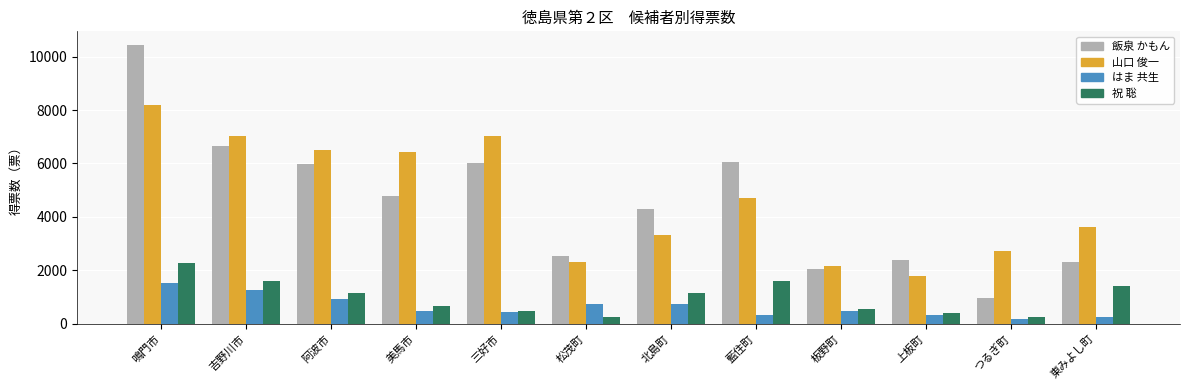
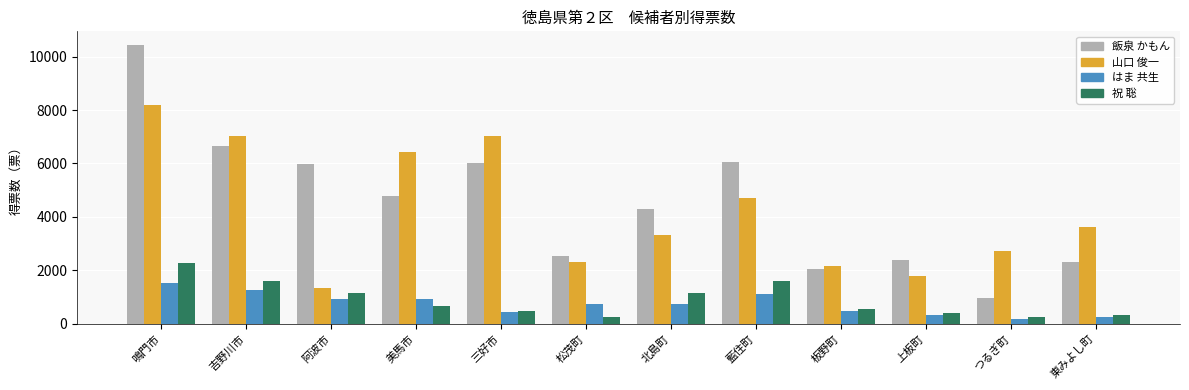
  {
    "飯泉 かもん": {
      "鳴門市": 10400,
      "吉野川市": 6600,
      "阿波市": 6000,
      "美馬市": 4800,
      "三好市": 6000,
      "松茂町": 2600,
      "北島町": 4300,
      "藍住町": 6000,
      "板野町": 2000,
      "上板町": 2400,
      "つるぎ町": 1000,
      "東みよし町": 2300
    },
    "山口 俊一": {
      "鳴門市": 8200,
      "吉野川市": 7000,
-     "阿波市": 6500,
+     "阿波市": 1300,
      "美馬市": 6400,
      "三好市": 7000,
      "松茂町": 2300,
      "北島町": 3300,
      "藍住町": 4700,
      "板野町": 2200,
      "上板町": 1800,
      "つるぎ町": 2700,
      "東みよし町": 3600
    },
    "はま 共生": {
      "鳴門市": 1500,
      "吉野川市": 1300,
      "阿波市": 900,
-     "美馬市": 500,
+     "美馬市": 900,
      "三好市": 400,
      "松茂町": 700,
      "北島町": 700,
-     "藍住町": 300,
+     "藍住町": 1100,
      "板野町": 500,
      "上板町": 300,
      "つるぎ町": 200,
      "東みよし町": 300
    },
    "祝 聡": {
      "鳴門市": 2300,
      "吉野川市": 1600,
      "阿波市": 1200,
      "美馬市": 700,
      "三好市": 500,
      "松茂町": 300,
      "北島町": 1200,
      "藍住町": 1600,
      "板野町": 500,
      "上板町": 400,
      "つるぎ町": 300,
-     "東みよし町": 1400
+     "東みよし町": 300
    }
  }
